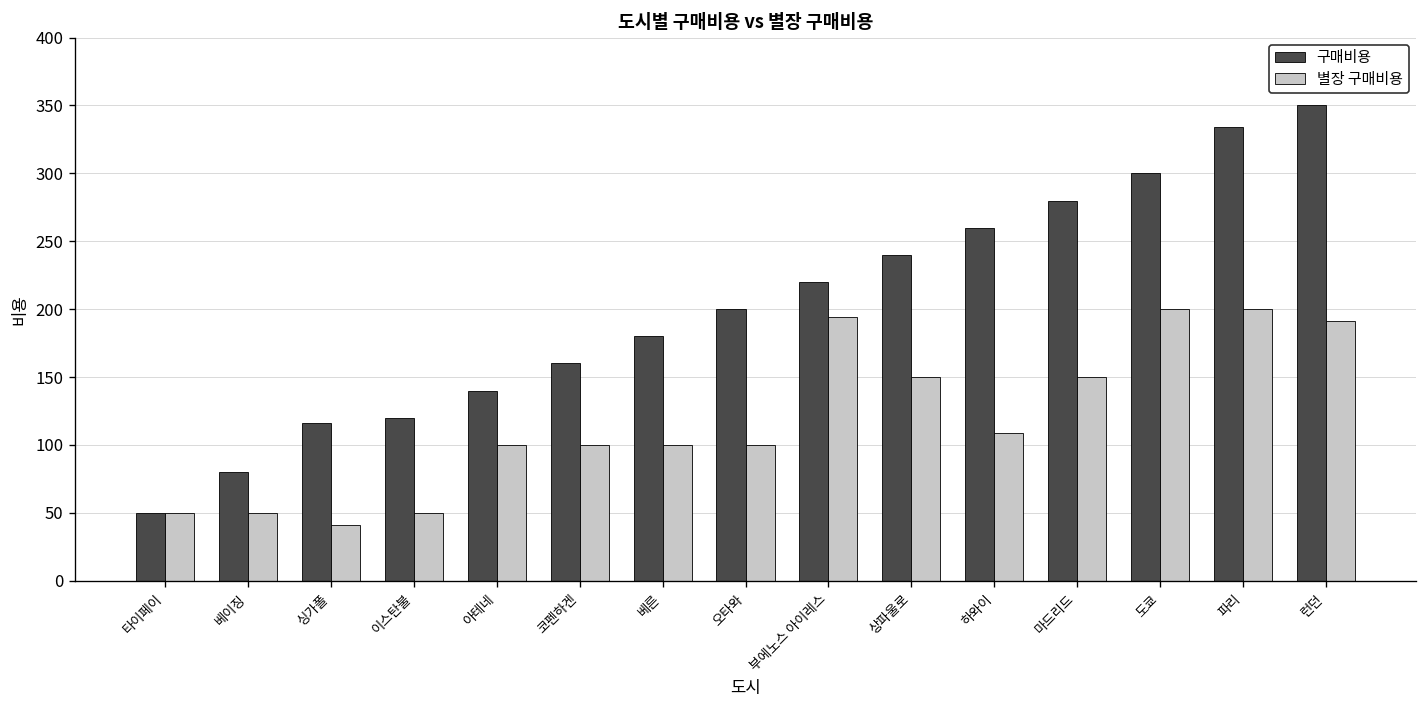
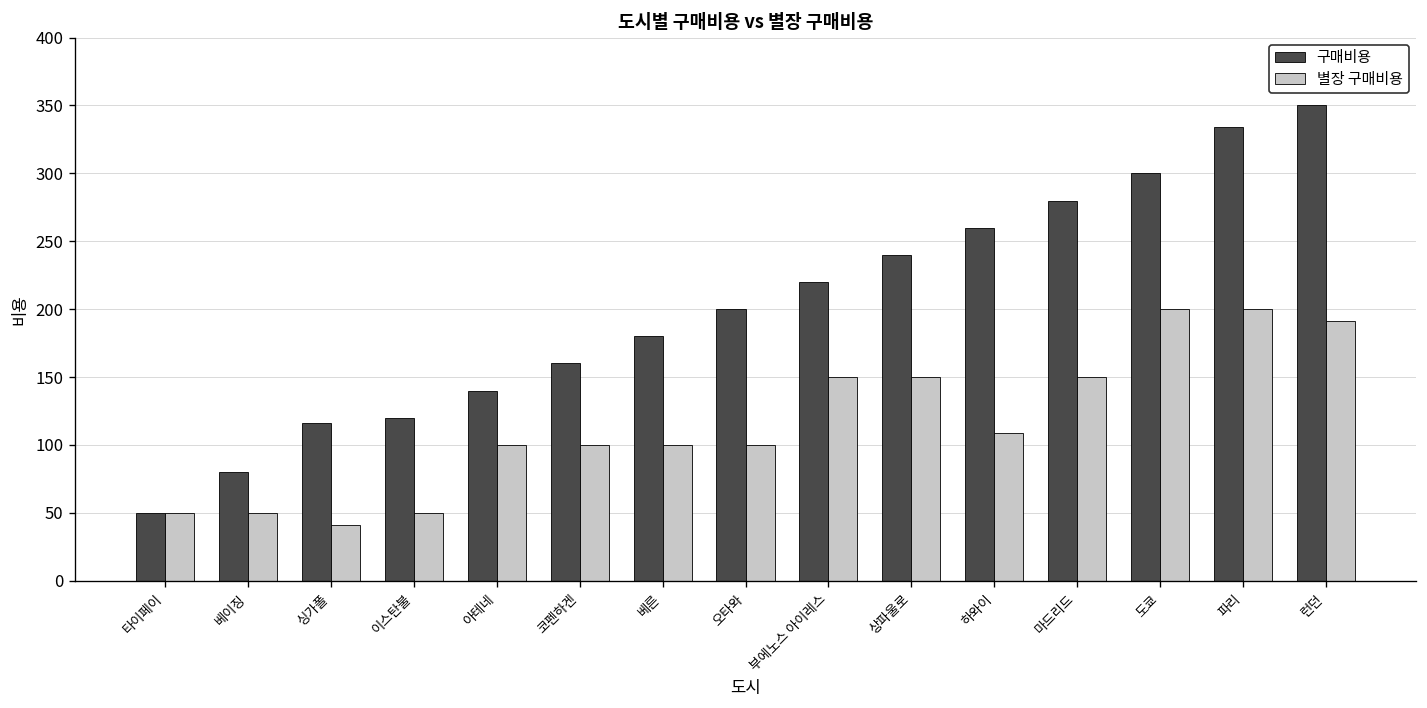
  {
    "구매비용": {
      "타이페이": 50,
      "베이징": 80,
      "싱가폴": 116,
      "이스탄불": 120,
      "아테네": 140,
      "코펜하겐": 160,
      "베른": 180,
      "오타와": 200,
      "부에노스 아이레스": 220,
      "상파울로": 240,
      "하와이": 260,
      "마드리드": 280,
      "도쿄": 300,
      "파리": 334,
      "런던": 350
    },
    "별장 구매비용": {
      "타이페이": 50,
      "베이징": 50,
      "싱가폴": 41,
      "이스탄불": 50,
      "아테네": 100,
      "코펜하겐": 100,
      "베른": 100,
      "오타와": 100,
-     "부에노스 아이레스": 194,
+     "부에노스 아이레스": 150,
      "상파울로": 150,
      "하와이": 109,
      "마드리드": 150,
      "도쿄": 200,
      "파리": 200,
      "런던": 191
    }
  }
